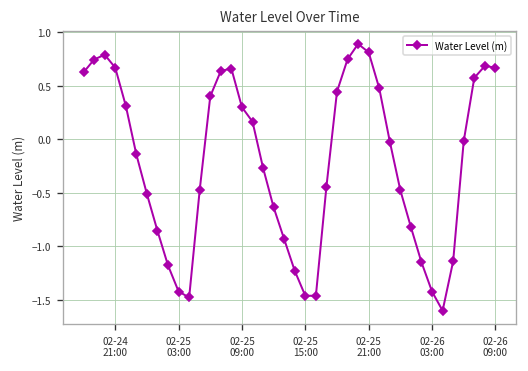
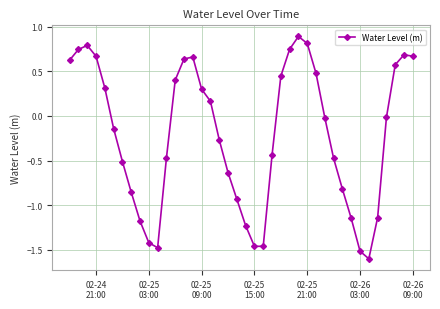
  {
    "02-24 21:00": 0.7,
    "02-25 03:00": -1.4,
    "02-25 09:00": 0.3,
    "02-25 15:00": -1.5,
    "02-25 21:00": 0.8,
-   "02-26 03:00": -1.4,
+   "02-26 03:00": -1.5,
    "02-26 09:00": 0.7
  }
